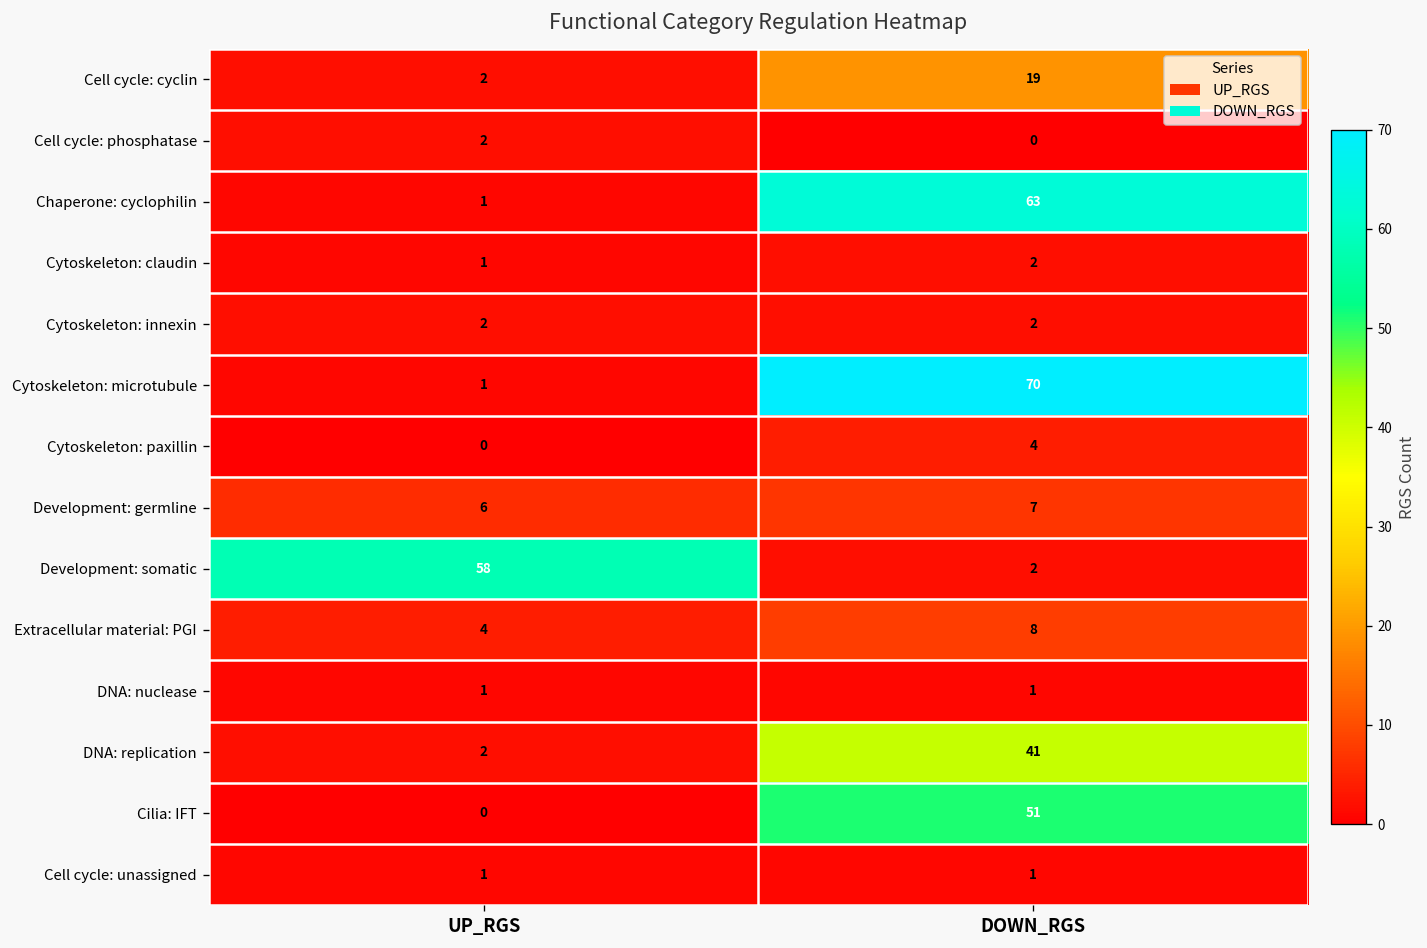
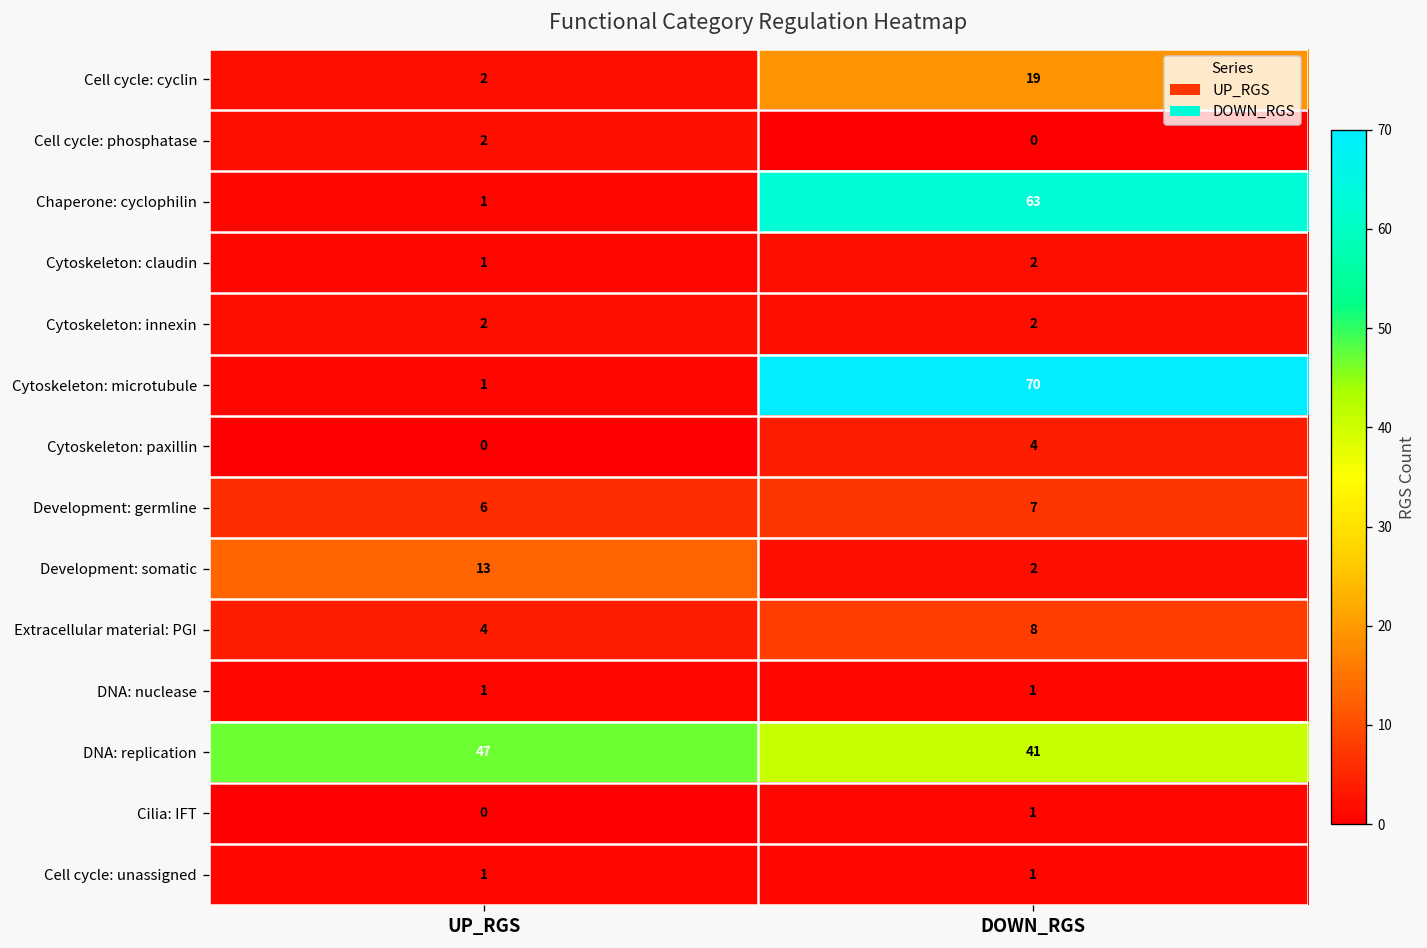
  {
    "Cell cycle: cyclin": {
      "UP_RGS": 2,
      "DOWN_RGS": 19
    },
    "Cell cycle: phosphatase": {
      "UP_RGS": 2,
      "DOWN_RGS": 0
    },
    "Chaperone: cyclophilin": {
      "UP_RGS": 1,
      "DOWN_RGS": 63
    },
    "Cytoskeleton: claudin": {
      "UP_RGS": 1,
      "DOWN_RGS": 2
    },
    "Cytoskeleton: innexin": {
      "UP_RGS": 2,
      "DOWN_RGS": 2
    },
    "Cytoskeleton: microtubule": {
      "UP_RGS": 1,
      "DOWN_RGS": 70
    },
    "Cytoskeleton: paxillin": {
      "UP_RGS": 0,
      "DOWN_RGS": 4
    },
    "Development: germline": {
      "UP_RGS": 6,
      "DOWN_RGS": 7
    },
    "Development: somatic": {
-     "UP_RGS": 58,
+     "UP_RGS": 13,
      "DOWN_RGS": 2
    },
    "Extracellular material: PGI": {
      "UP_RGS": 4,
      "DOWN_RGS": 8
    },
    "DNA: nuclease": {
      "UP_RGS": 1,
      "DOWN_RGS": 1
    },
    "DNA: replication": {
-     "UP_RGS": 2,
+     "UP_RGS": 47,
      "DOWN_RGS": 41
    },
    "Cilia: IFT": {
      "UP_RGS": 0,
-     "DOWN_RGS": 51
+     "DOWN_RGS": 1
    },
    "Cell cycle: unassigned": {
      "UP_RGS": 1,
      "DOWN_RGS": 1
    }
  }
